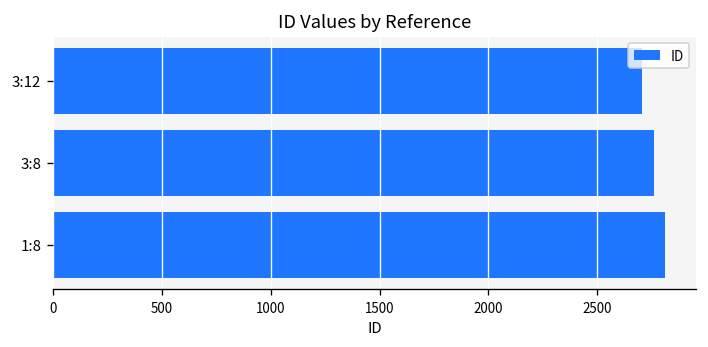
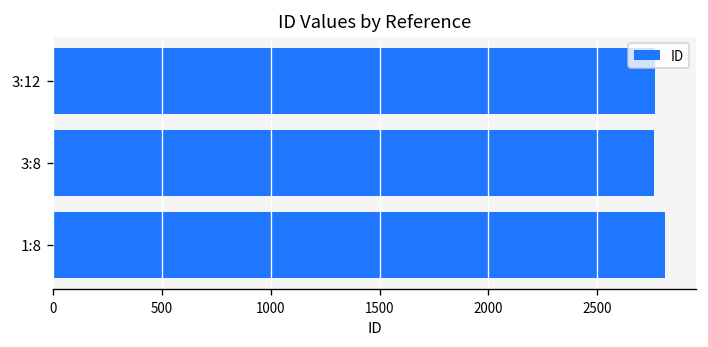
  {
-   "3:12": 2700,
+   "3:12": 2770,
    "3:8": 2760,
    "1:8": 2810
  }
